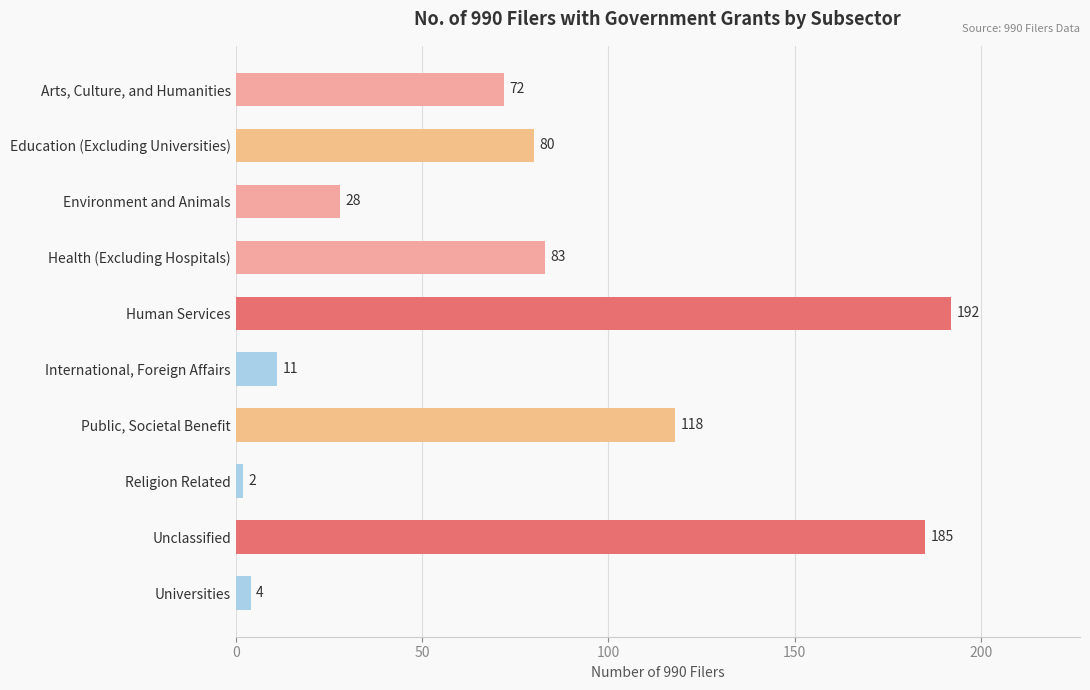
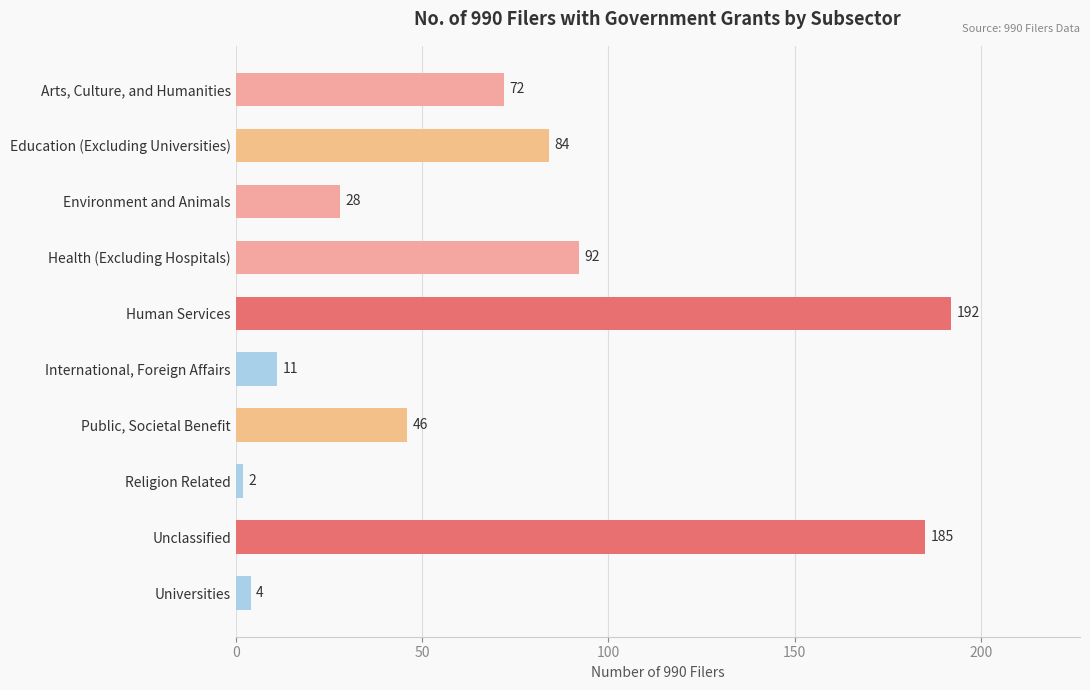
  {
    "Arts, Culture, and Humanities": 72,
-   "Education (Excluding Universities)": 80,
+   "Education (Excluding Universities)": 84,
    "Environment and Animals": 28,
-   "Health (Excluding Hospitals)": 83,
+   "Health (Excluding Hospitals)": 92,
    "Human Services": 192,
    "International, Foreign Affairs": 11,
-   "Public, Societal Benefit": 118,
+   "Public, Societal Benefit": 46,
    "Religion Related": 2,
    "Unclassified": 185,
    "Universities": 4
  }
